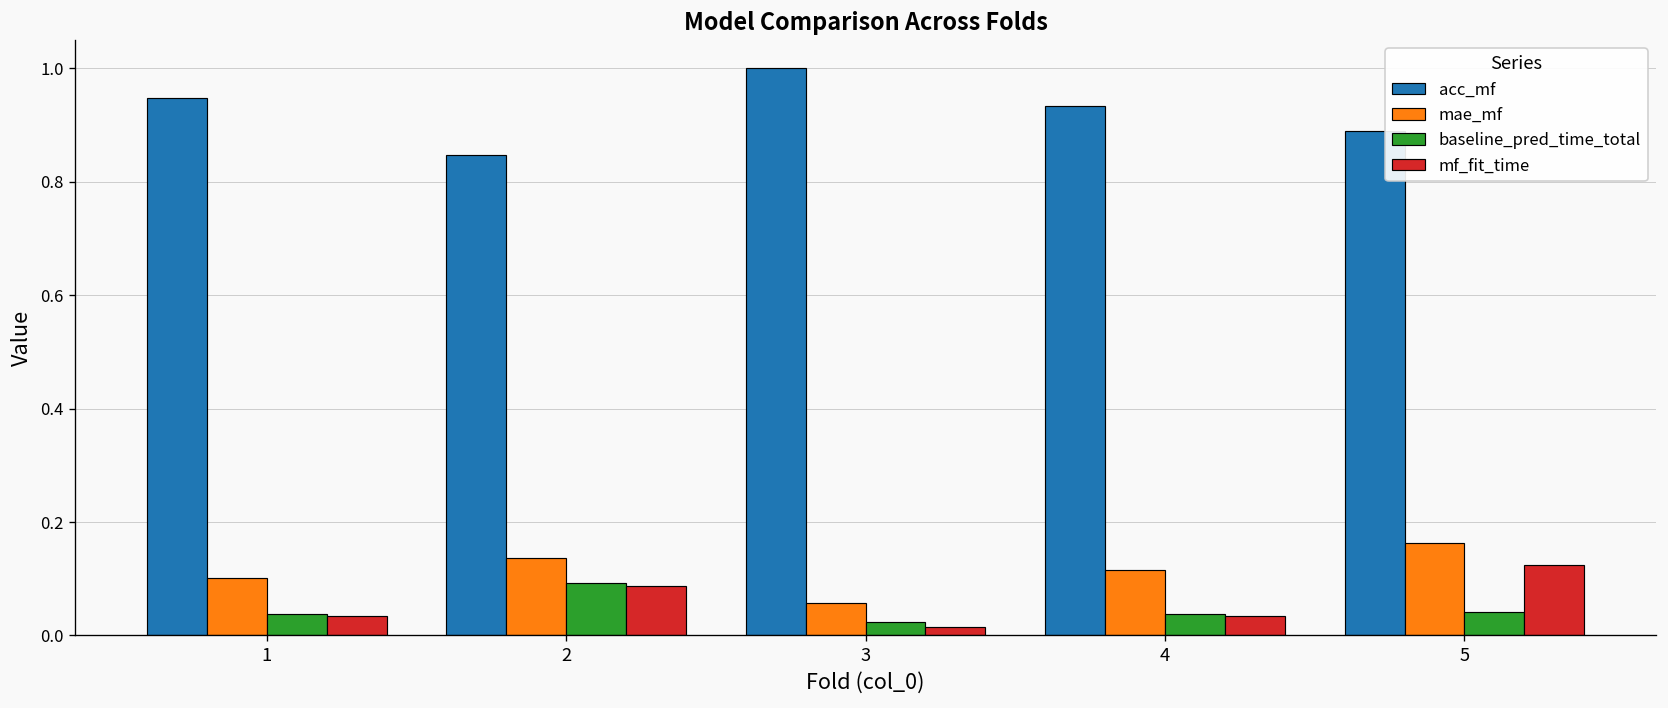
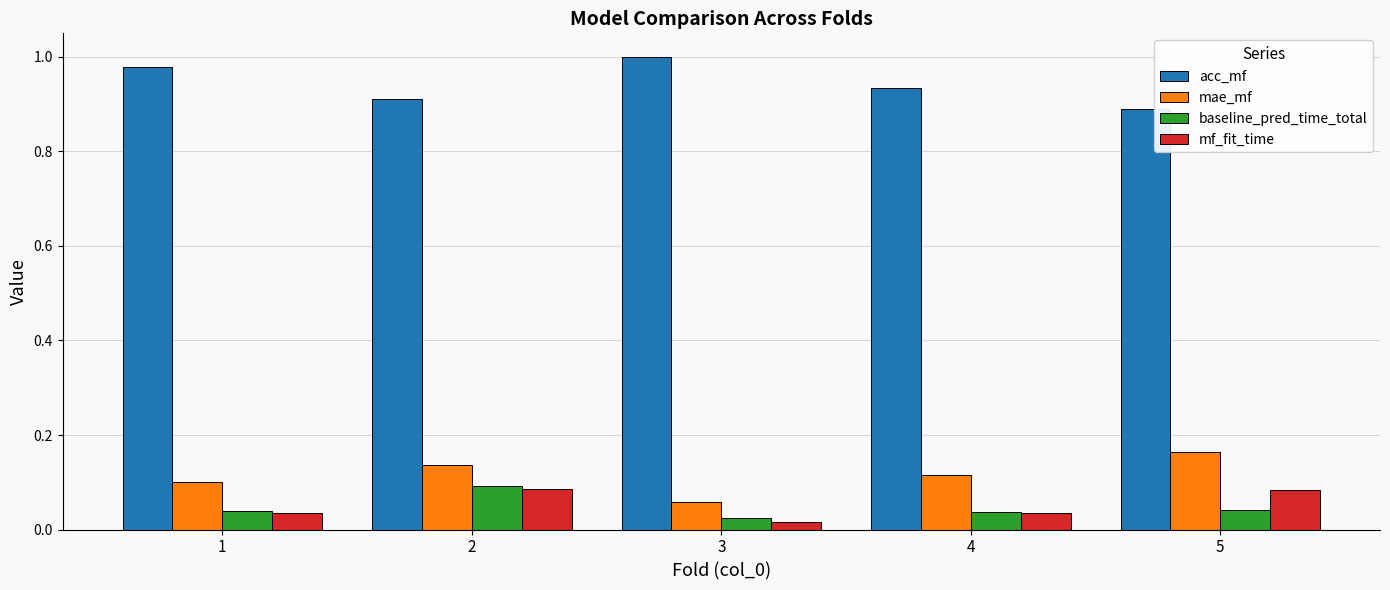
  {
    "acc_mf": {
-     "1": 0.95,
-     "2": 0.85,
+     "1": 0.98,
+     "2": 0.91,
      "3": 1.00,
      "4": 0.93,
      "5": 0.89
    },
    "mae_mf": {
      "1": 0.10,
      "2": 0.14,
      "3": 0.06,
      "4": 0.12,
      "5": 0.16
    },
    "baseline_pred_time_total": {
      "1": 0.04,
      "2": 0.09,
      "3": 0.02,
      "4": 0.04,
      "5": 0.04
    },
    "mf_fit_time": {
      "1": 0.03,
      "2": 0.09,
      "3": 0.02,
      "4": 0.04,
-     "5": 0.12
+     "5": 0.08
    }
  }
